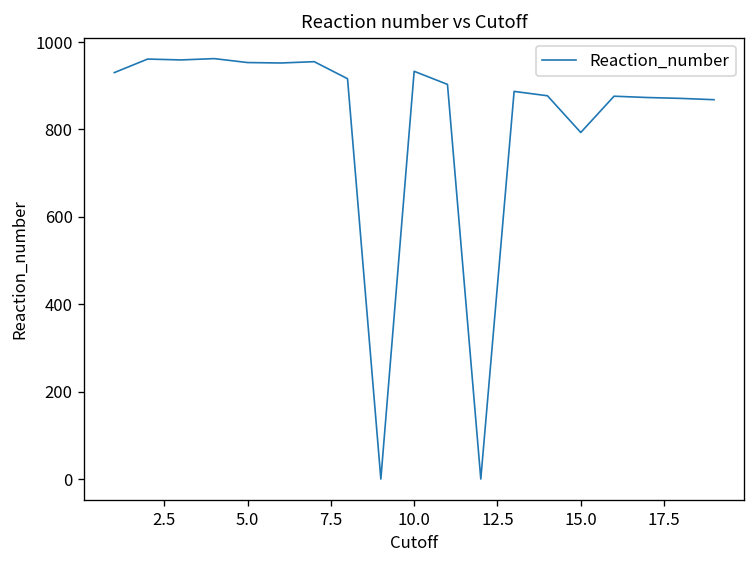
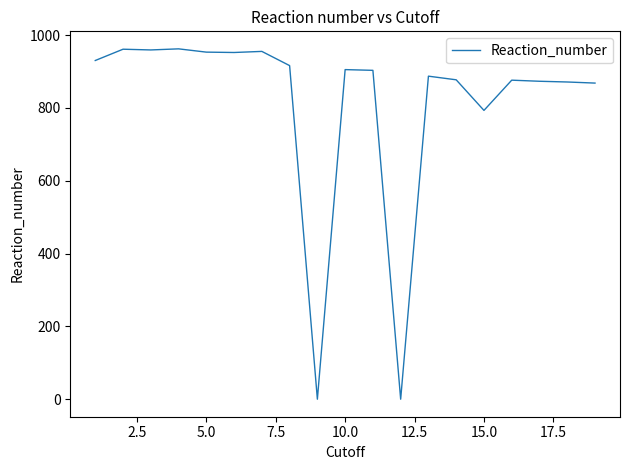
  {
    "5.0": 950,
-   "10.0": 930,
+   "10.0": 910,
    "15.0": 790
  }
